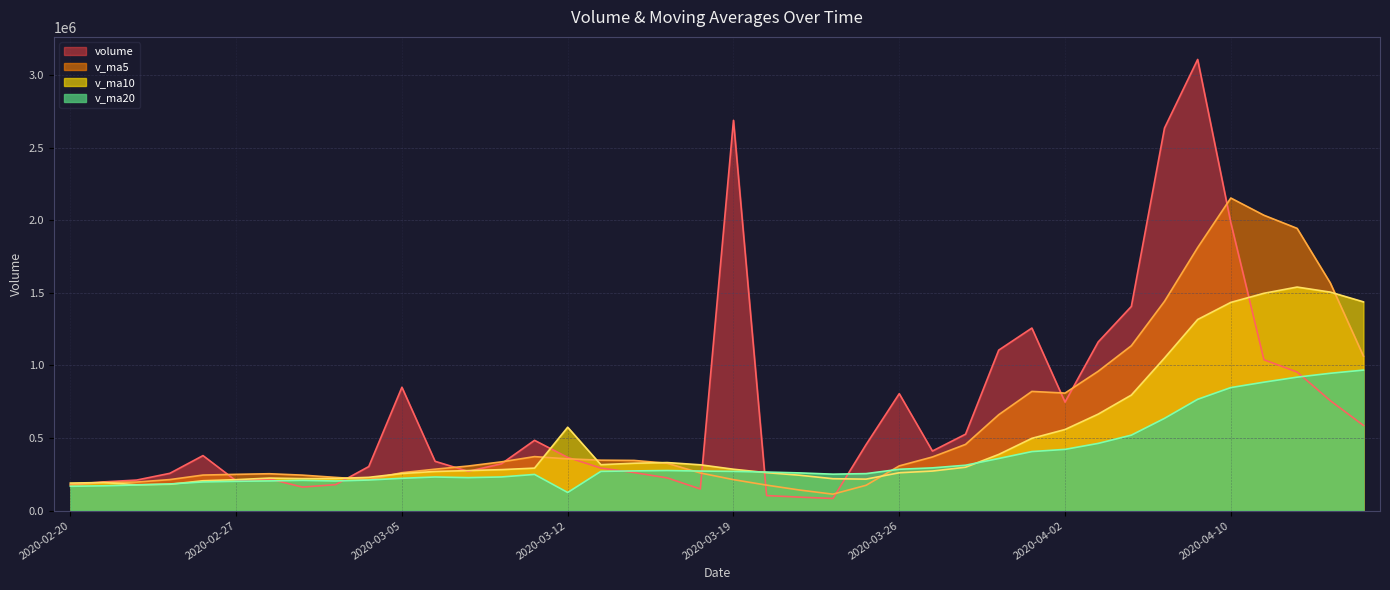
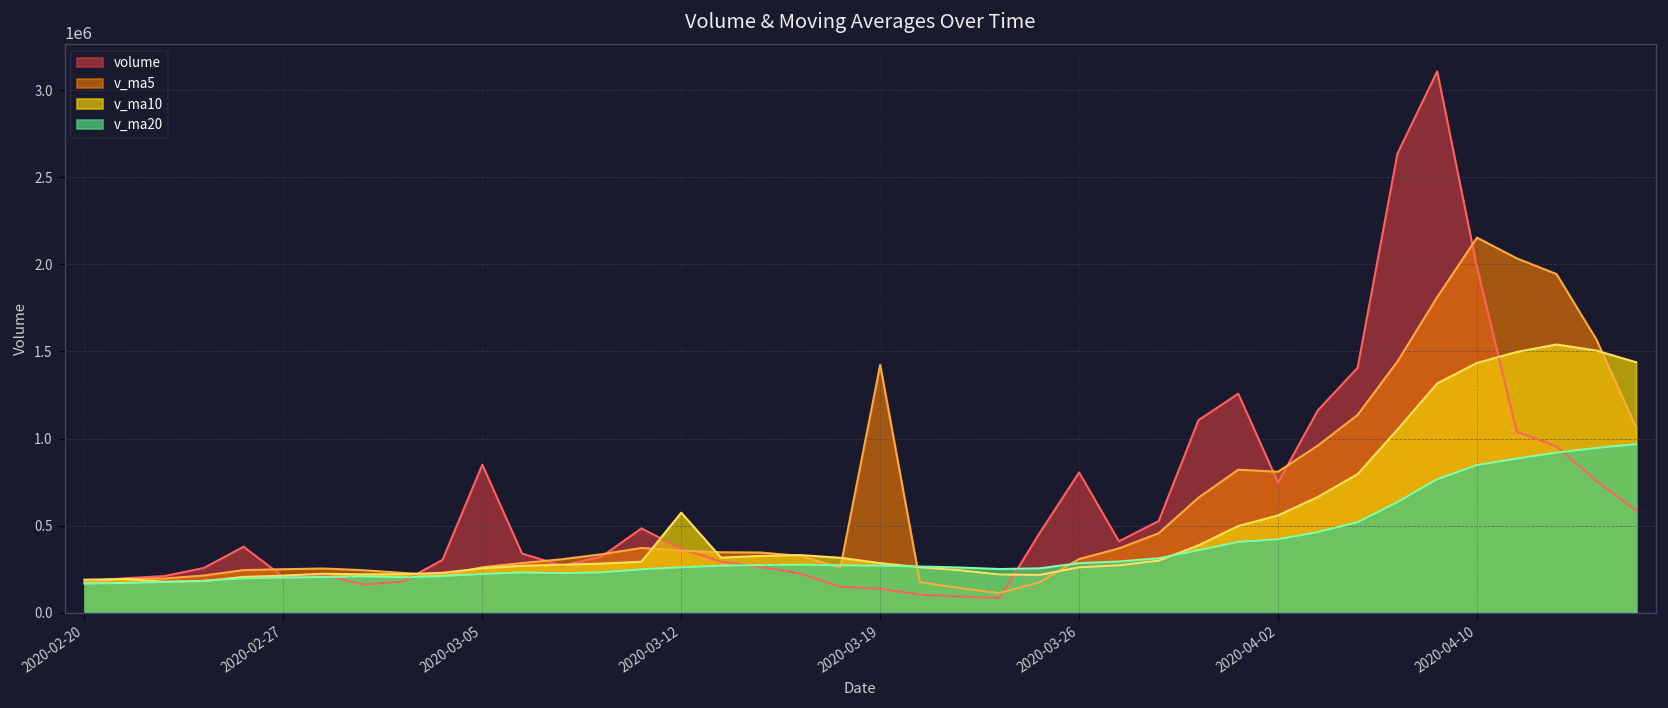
  {
    "volume": {
      "2020-03-05": 850000,
-     "2020-03-19": 2690000,
+     "2020-03-19": 140000,
      "2020-03-26": 810000,
      "2020-04-02": 750000,
      "2020-04-10": 1980000
    },
    "v_ma5": {
      "2020-02-27": 250000,
-     "2020-03-19": 210000,
+     "2020-03-19": 1420000,
      "2020-03-26": 310000,
      "2020-04-02": 810000,
      "2020-04-10": 2150000
    },
    "v_ma10": {
      "2020-03-12": 570000,
      "2020-03-26": 260000,
      "2020-04-02": 560000,
      "2020-04-10": 1430000
    },
    "v_ma20": {
      "2020-03-05": 220000,
-     "2020-03-12": 130000,
+     "2020-03-12": 260000,
      "2020-03-26": 290000,
      "2020-04-02": 420000,
      "2020-04-10": 850000
    }
  }
